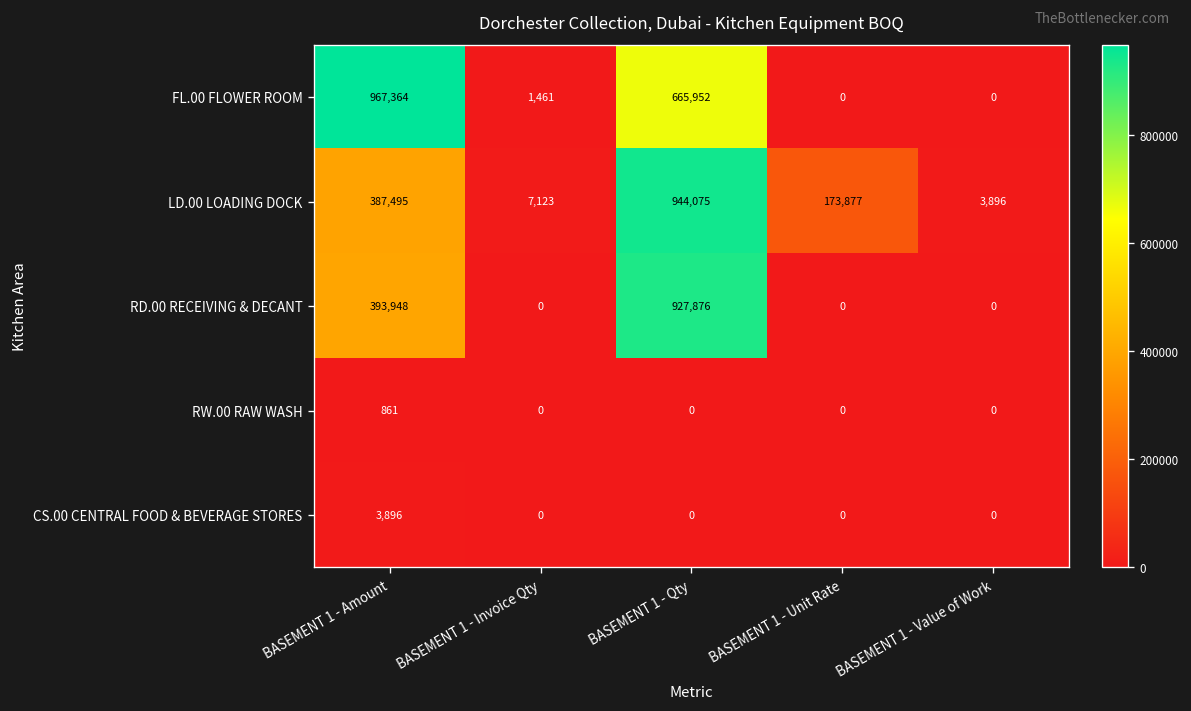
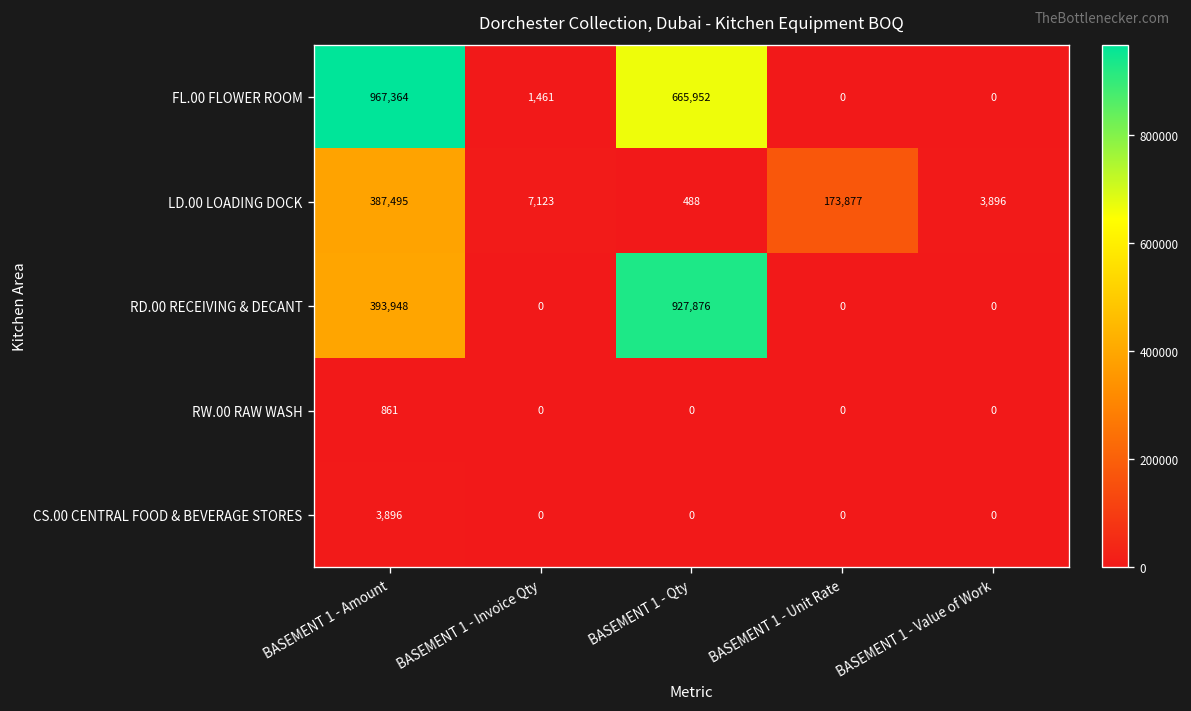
  {
    "FL.00 FLOWER ROOM": {
      "BASEMENT 1 - Amount": "967,364",
      "BASEMENT 1 - Invoice Qty": "1,461",
      "BASEMENT 1 - Qty": "665,952",
      "BASEMENT 1 - Unit Rate": "0",
      "BASEMENT 1 - Value of Work": "0"
    },
    "LD.00 LOADING DOCK": {
      "BASEMENT 1 - Amount": "387,495",
      "BASEMENT 1 - Invoice Qty": "7,123",
-     "BASEMENT 1 - Qty": "944,075",
+     "BASEMENT 1 - Qty": "488",
      "BASEMENT 1 - Unit Rate": "173,877",
      "BASEMENT 1 - Value of Work": "3,896"
    },
    "RD.00 RECEIVING & DECANT": {
      "BASEMENT 1 - Amount": "393,948",
      "BASEMENT 1 - Invoice Qty": "0",
      "BASEMENT 1 - Qty": "927,876",
      "BASEMENT 1 - Unit Rate": "0",
      "BASEMENT 1 - Value of Work": "0"
    },
    "RW.00 RAW WASH": {
      "BASEMENT 1 - Amount": "861",
      "BASEMENT 1 - Invoice Qty": "0",
      "BASEMENT 1 - Qty": "0",
      "BASEMENT 1 - Unit Rate": "0",
      "BASEMENT 1 - Value of Work": "0"
    },
    "CS.00 CENTRAL FOOD & BEVERAGE STORES": {
      "BASEMENT 1 - Amount": "3,896",
      "BASEMENT 1 - Invoice Qty": "0",
      "BASEMENT 1 - Qty": "0",
      "BASEMENT 1 - Unit Rate": "0",
      "BASEMENT 1 - Value of Work": "0"
    }
  }
